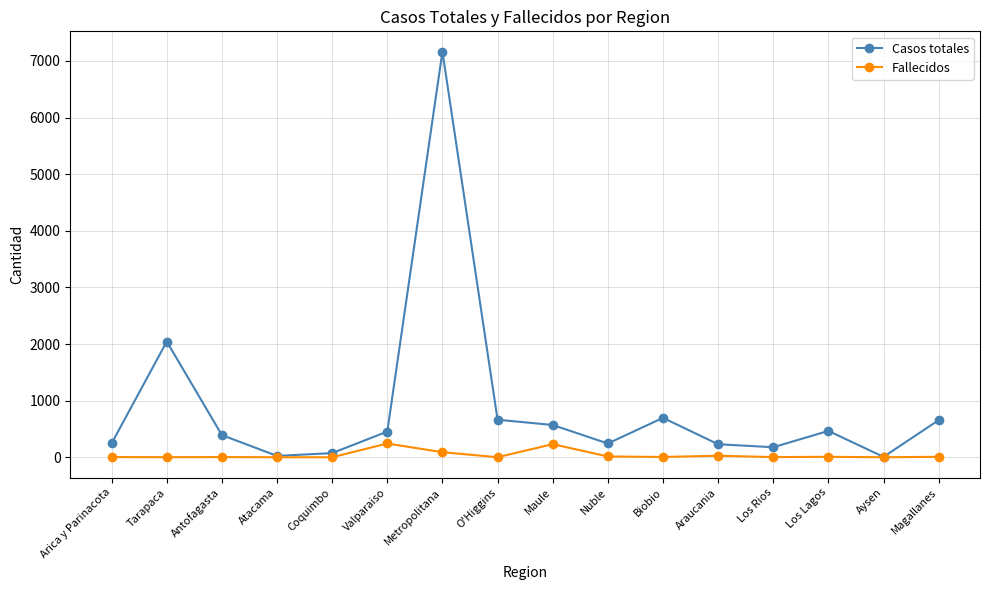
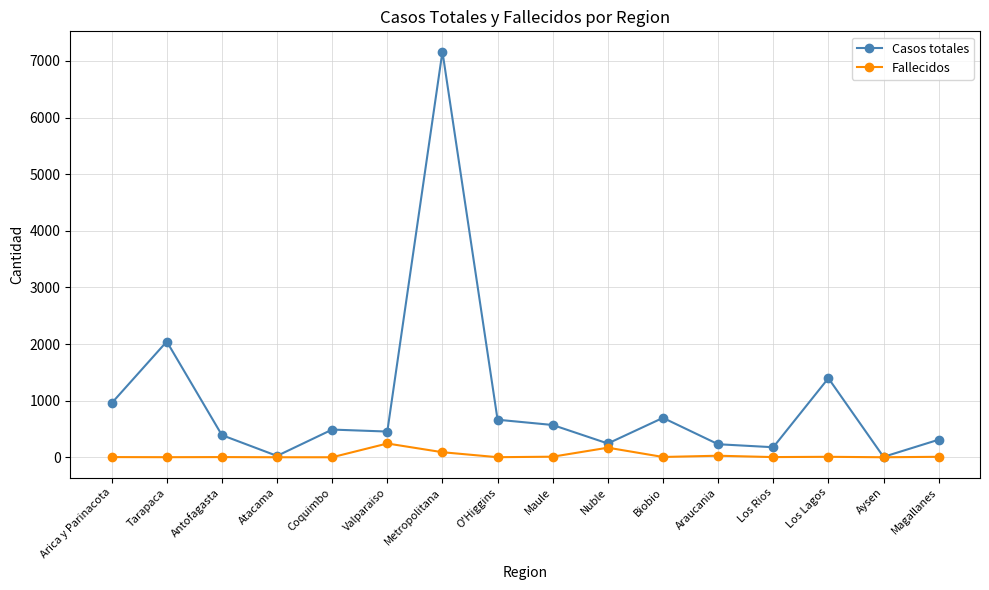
  {
    "Casos totales": {
-     "Arica y Parinacota": 200,
+     "Arica y Parinacota": 1000,
      "Tarapaca": 2000,
      "Antofagasta": 400,
-     "Coquimbo": 100,
+     "Coquimbo": 500,
      "Valparaiso": 500,
      "Metropolitana": 7200,
      "O'Higgins": 700,
      "Maule": 600,
      "Nuble": 200,
      "Biobio": 700,
      "Araucania": 200,
      "Los Rios": 200,
-     "Los Lagos": 500,
-     "Magallanes": 700
+     "Los Lagos": 1400,
+     "Magallanes": 300
    },
    "Fallecidos": {
      "Arica y Parinacota": 0,
      "Tarapaca": 0,
      "Antofagasta": 0,
      "Coquimbo": 0,
      "Valparaiso": 200,
      "Metropolitana": 100,
      "O'Higgins": 0,
-     "Maule": 200,
-     "Nuble": 0,
+     "Maule": 0,
+     "Nuble": 200,
      "Biobio": 0,
      "Araucania": 0,
      "Los Rios": 0,
      "Los Lagos": 0,
      "Magallanes": 0
    }
  }
